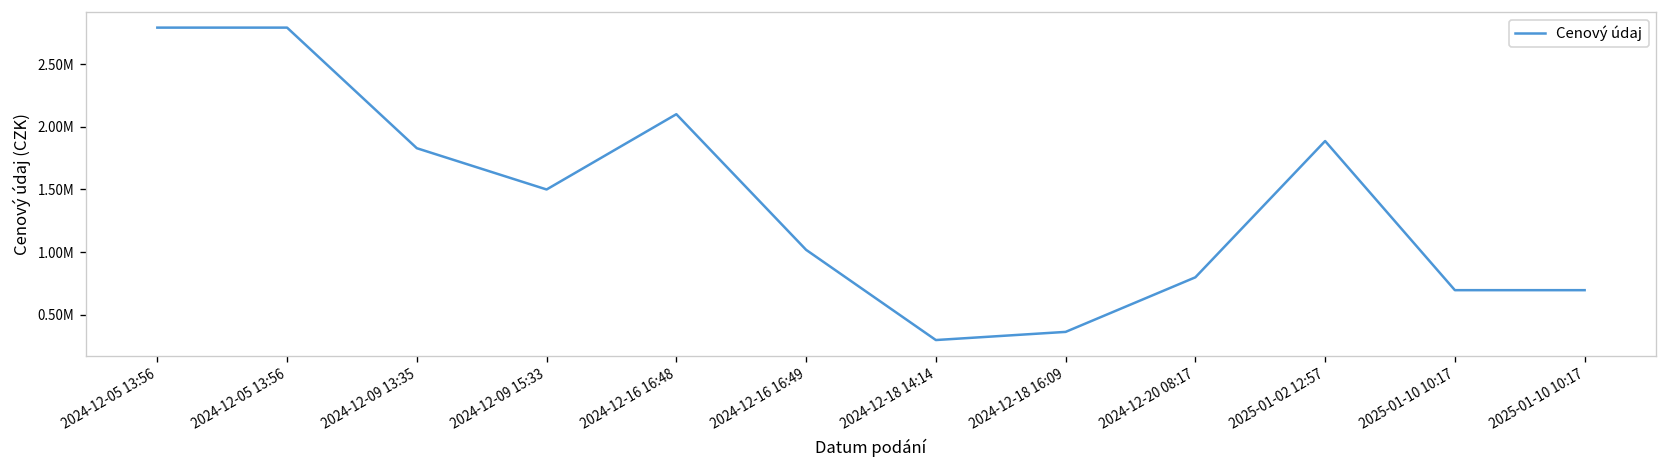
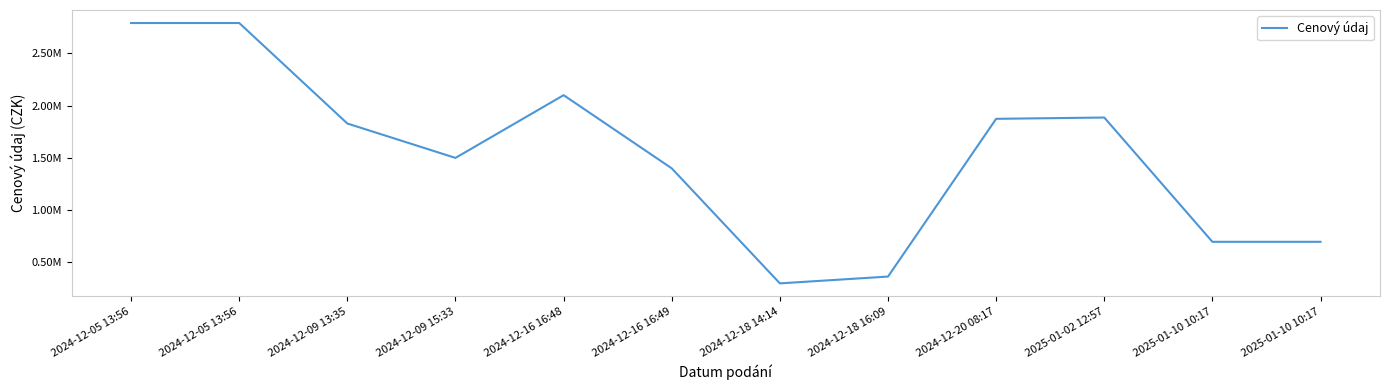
  {
    "2024-12-09 13:35": 1830000,
    "2024-12-09 15:33": 1500000,
    "2024-12-16 16:48": 2100000,
-   "2024-12-16 16:49": 1020000,
+   "2024-12-16 16:49": 1400000,
    "2024-12-18 14:14": 300000,
    "2024-12-18 16:09": 370000,
-   "2024-12-20 08:17": 800000,
+   "2024-12-20 08:17": 1870000,
    "2025-01-02 12:57": 1890000
  }
